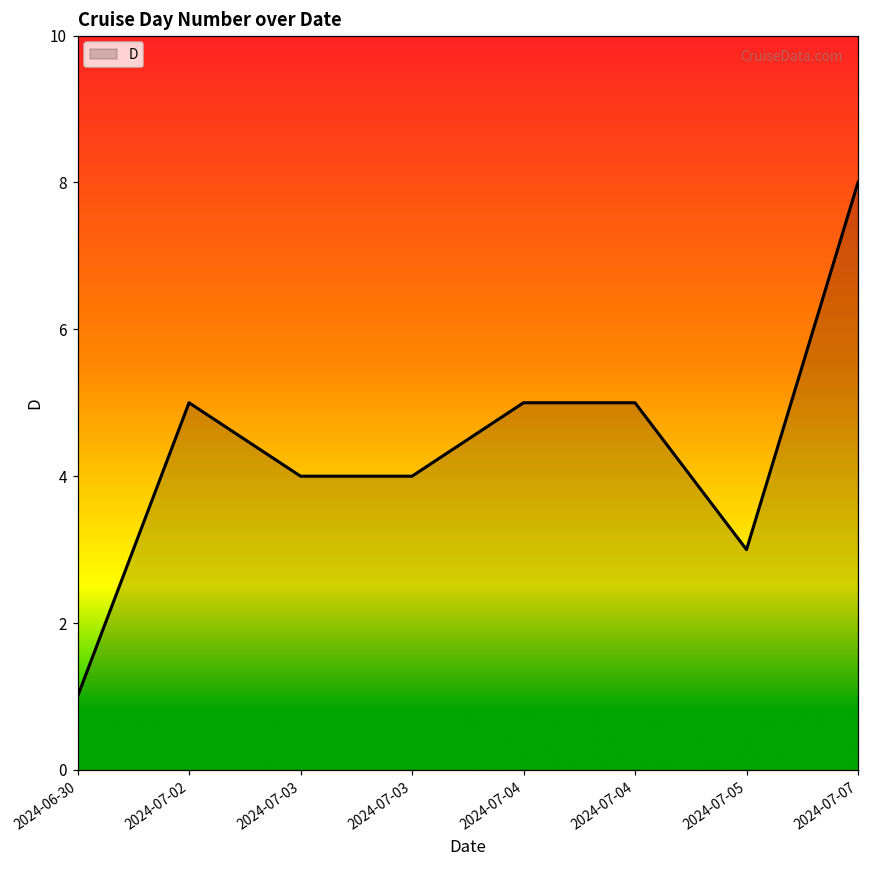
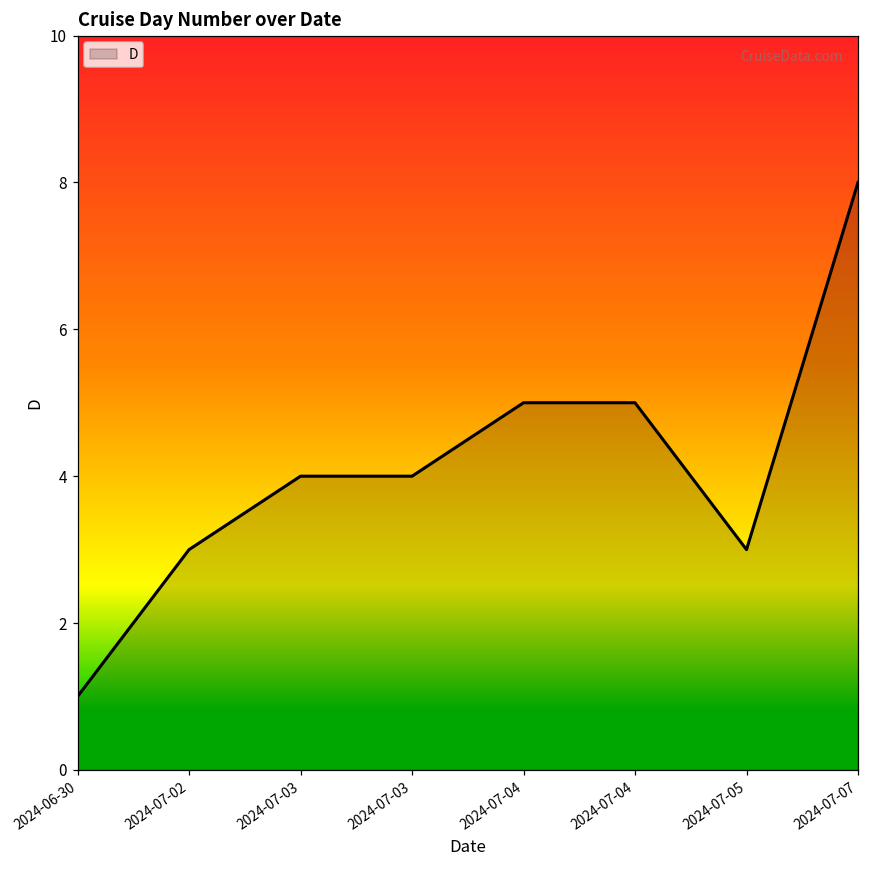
  {
    "2024-06-30": 1,
-   "2024-07-02": 5,
+   "2024-07-02": 3,
    "2024-07-05": 3,
    "2024-07-07": 8
  }
